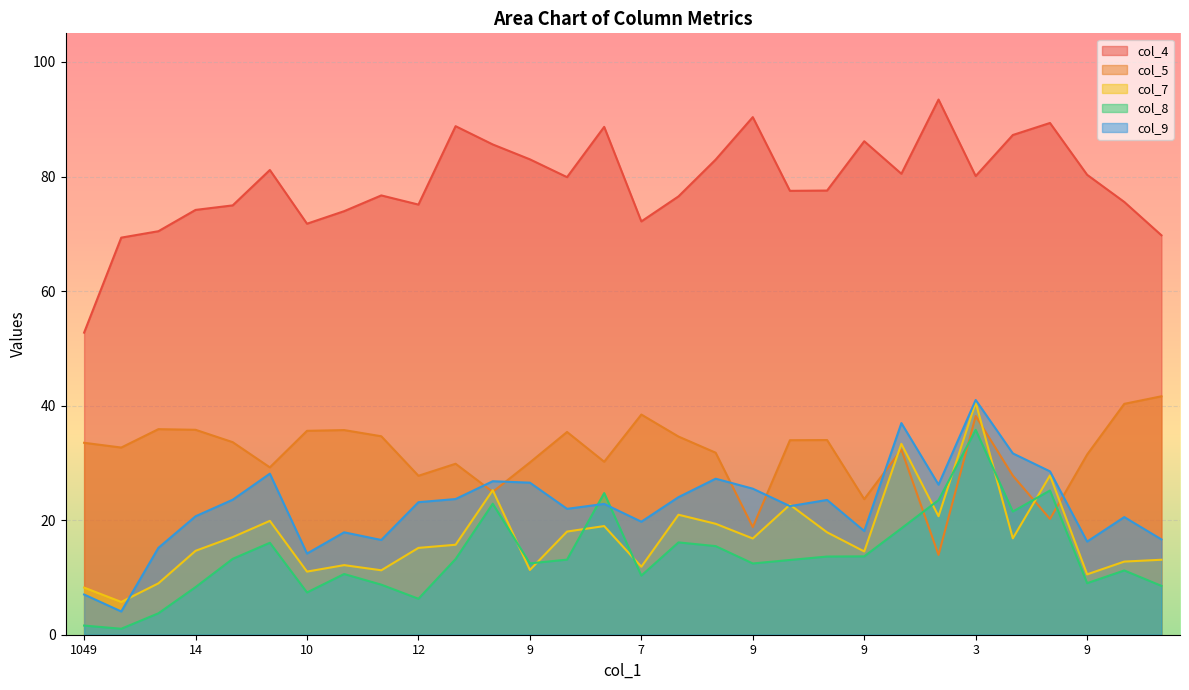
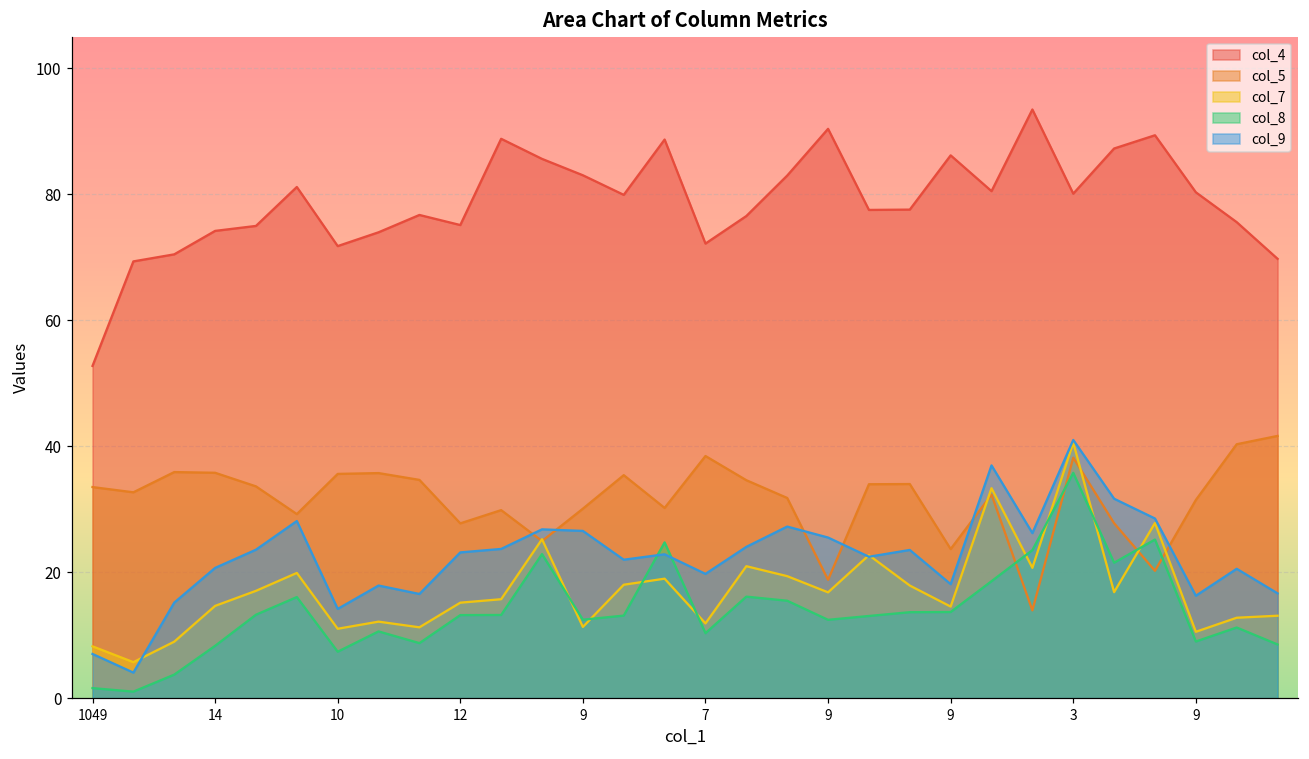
  {
    "col_8": {
      "1049": 2,
-     "12": 6,
+     "12": 13,
      "3": 36
    },
    "col_9": {
      "1049": 7,
      "12": 23
    }
  }
